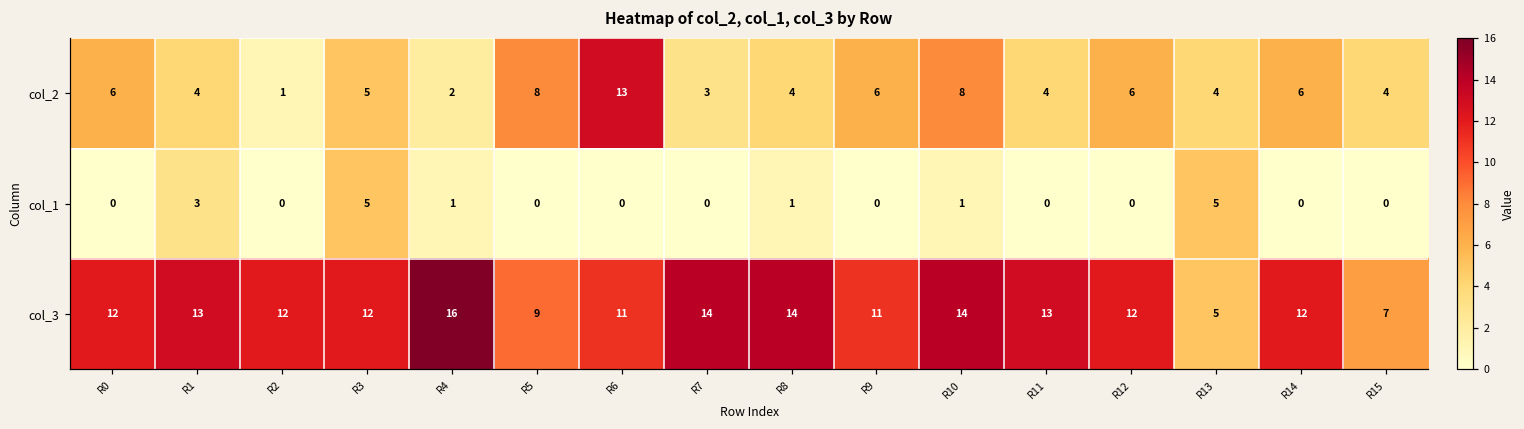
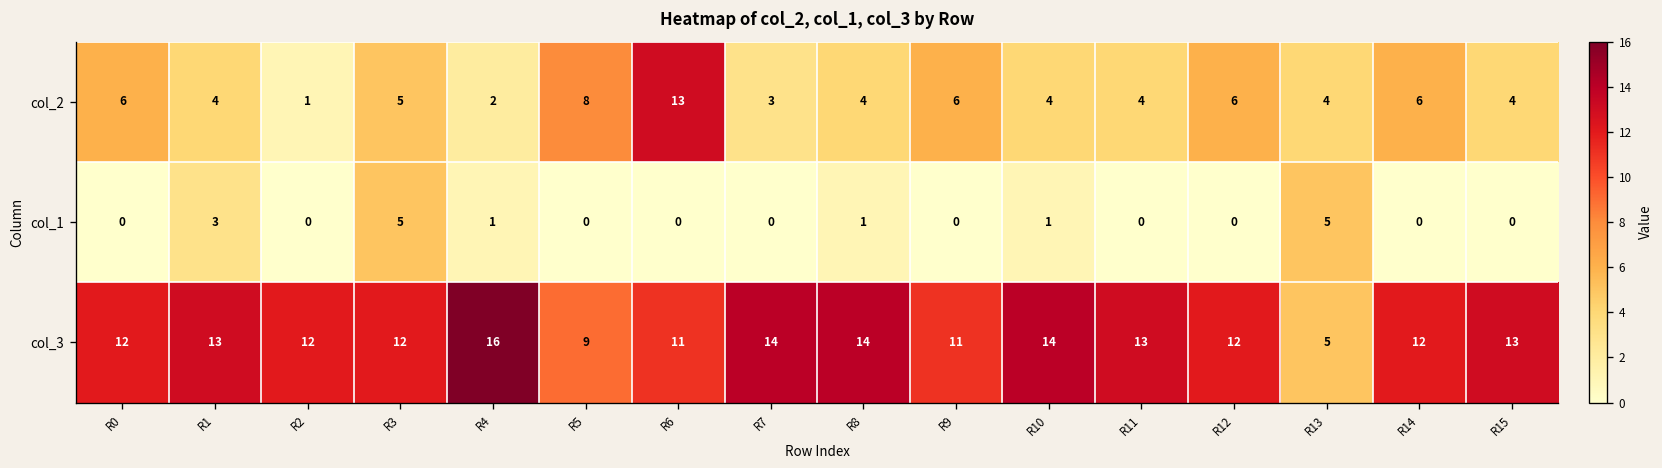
  {
    "col_2": {
      "R0": 6,
      "R1": 4,
      "R2": 1,
      "R3": 5,
      "R4": 2,
      "R5": 8,
      "R6": 13,
      "R7": 3,
      "R8": 4,
      "R9": 6,
-     "R10": 8,
+     "R10": 4,
      "R11": 4,
      "R12": 6,
      "R13": 4,
      "R14": 6,
      "R15": 4
    },
    "col_1": {
      "R0": 0,
      "R1": 3,
      "R2": 0,
      "R3": 5,
      "R4": 1,
      "R5": 0,
      "R6": 0,
      "R7": 0,
      "R8": 1,
      "R9": 0,
      "R10": 1,
      "R11": 0,
      "R12": 0,
      "R13": 5,
      "R14": 0,
      "R15": 0
    },
    "col_3": {
      "R0": 12,
      "R1": 13,
      "R2": 12,
      "R3": 12,
      "R4": 16,
      "R5": 9,
      "R6": 11,
      "R7": 14,
      "R8": 14,
      "R9": 11,
      "R10": 14,
      "R11": 13,
      "R12": 12,
      "R13": 5,
      "R14": 12,
-     "R15": 7
+     "R15": 13
    }
  }
